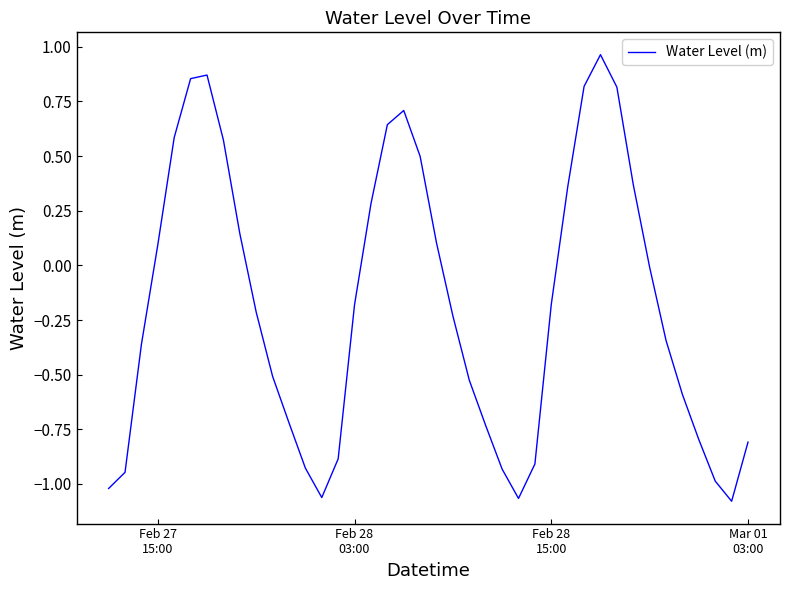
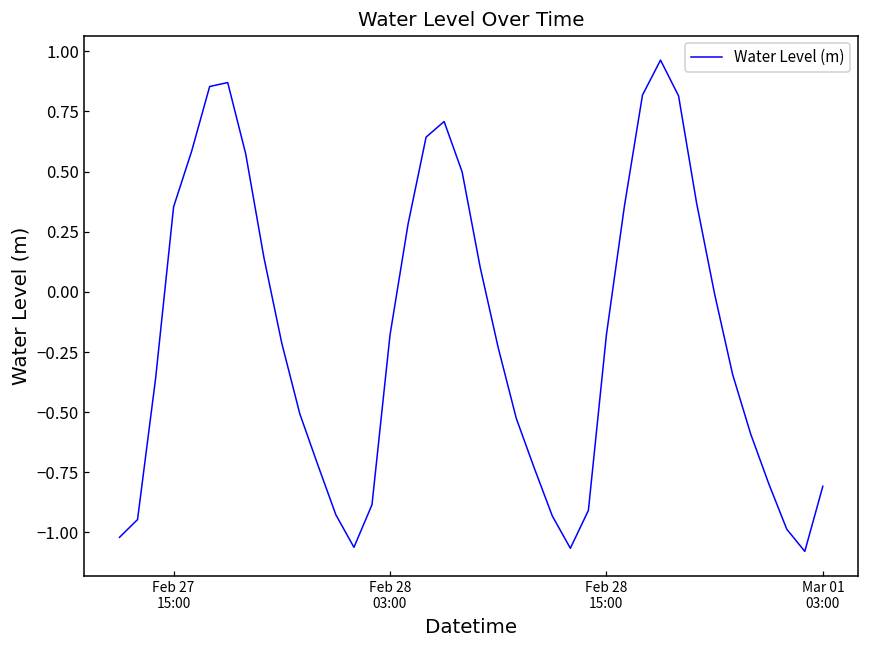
  {
-   "Feb 27 15:00": 0.09,
+   "Feb 27 15:00": 0.35,
    "Feb 28 03:00": -0.18,
    "Feb 28 15:00": -0.18,
    "Mar 01 03:00": -0.81
  }
